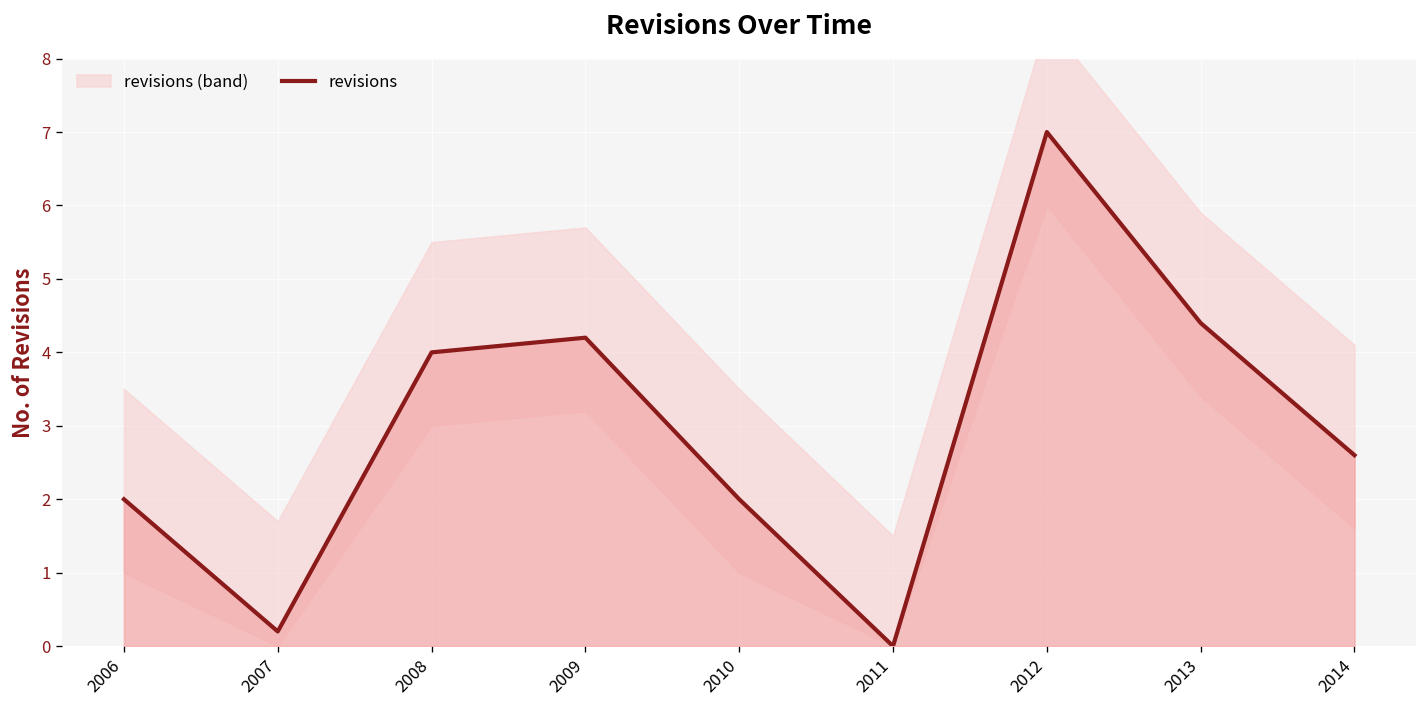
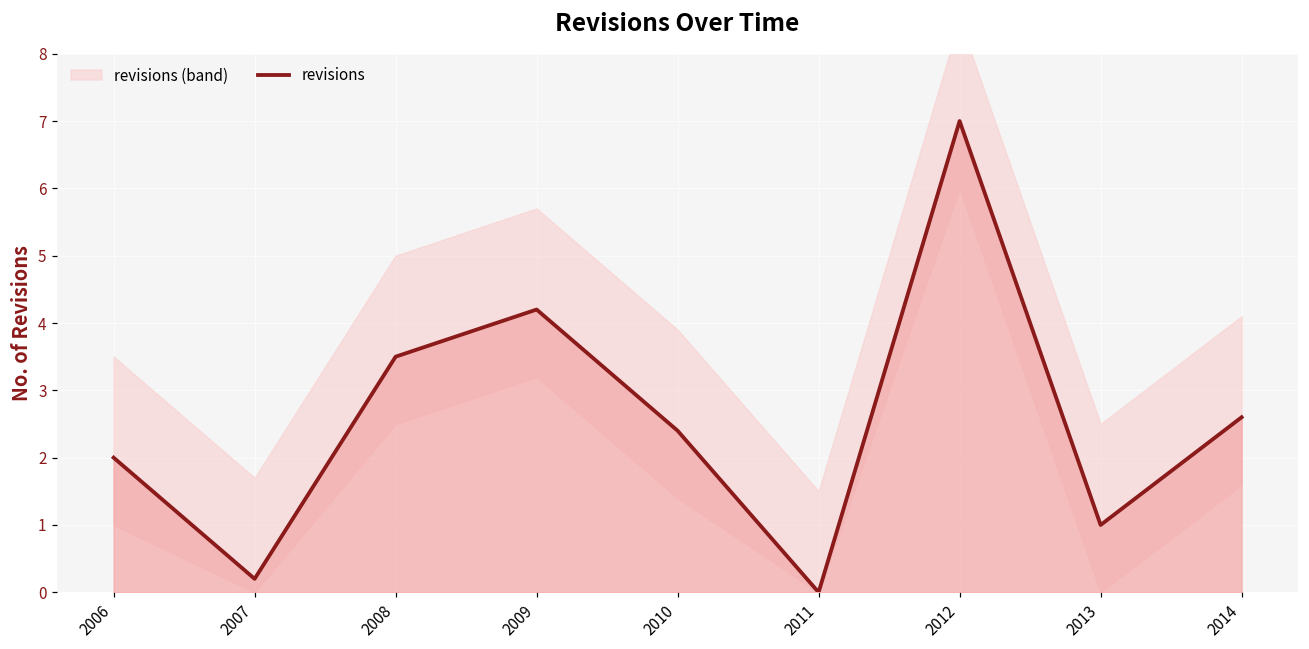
  {
    "revisions": {
      "2006": 2.0,
      "2007": 0.2,
-     "2008": 4.0,
+     "2008": 3.5,
      "2009": 4.2,
-     "2010": 2.0,
+     "2010": 2.4,
      "2011": 0.0,
      "2012": 7.0,
-     "2013": 4.4,
+     "2013": 1.0,
      "2014": 2.6
    },
    "revisions (band)": {
      "2007": 1.7,
      "2011": 1.5
    }
  }
